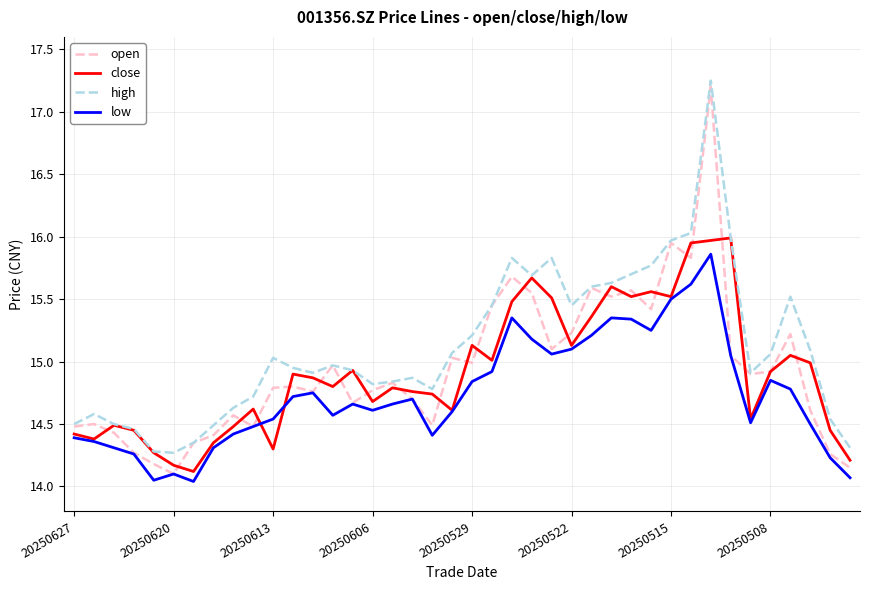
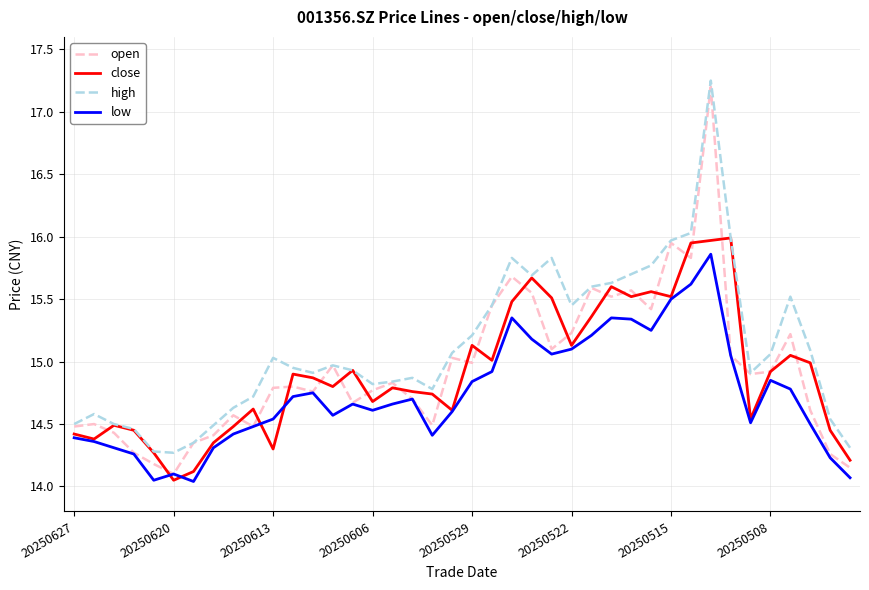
  {
    "open": {
      "20250613": 14.79,
      "20250606": 14.77,
      "20250529": 14.99,
      "20250522": 15.23
    },
    "close": {
      "20250627": 14.42,
-     "20250620": 14.17,
+     "20250620": 14.05,
      "20250613": 14.30,
      "20250606": 14.68,
      "20250529": 15.13,
      "20250522": 15.13
    },
    "high": {
      "20250620": 14.27,
      "20250613": 15.03,
      "20250606": 14.82,
      "20250529": 15.21,
      "20250522": 15.45,
      "20250508": 15.06
    },
    "low": {
      "20250627": 14.39,
      "20250613": 14.54,
      "20250606": 14.61,
      "20250529": 14.84,
      "20250522": 15.10,
      "20250508": 14.85
    }
  }
